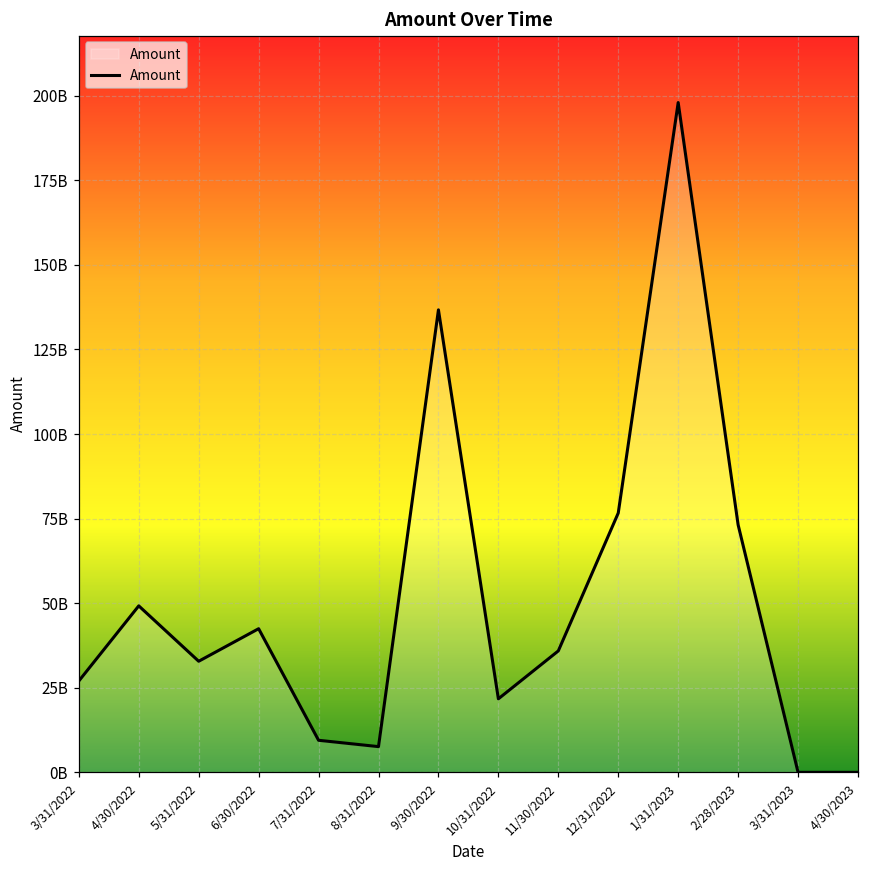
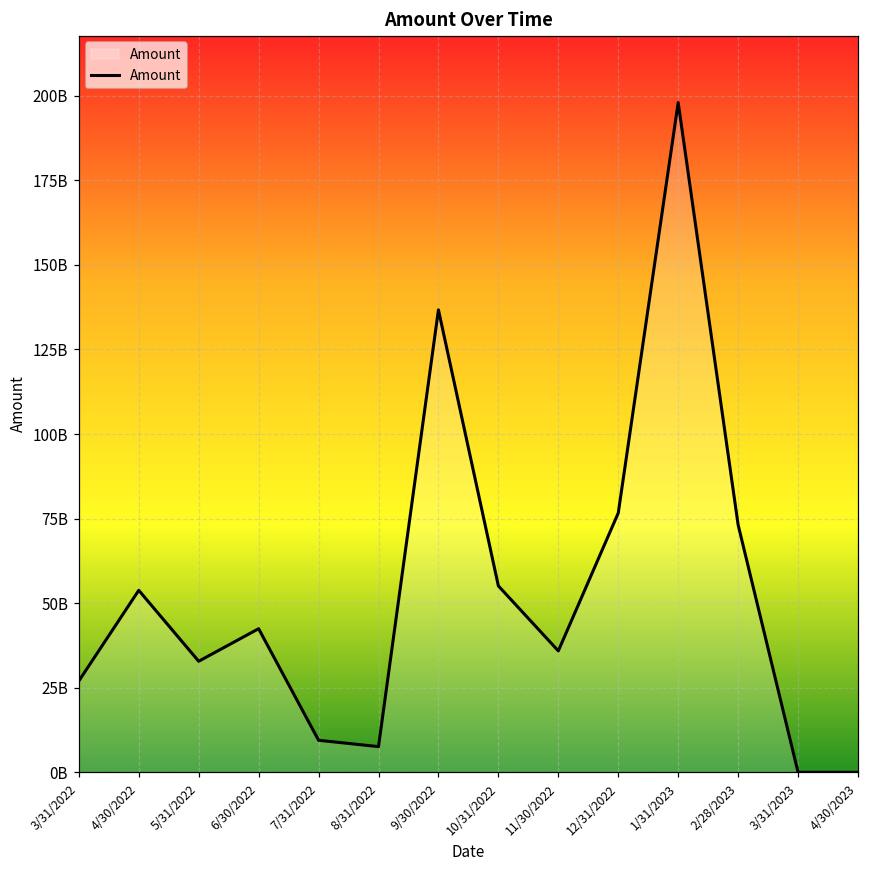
  {
    "3/31/2022": 27000000000,
-   "4/30/2022": 49000000000,
+   "4/30/2022": 54000000000,
    "5/31/2022": 33000000000,
    "6/30/2022": 42000000000,
    "7/31/2022": 9000000000,
    "8/31/2022": 8000000000,
    "9/30/2022": 137000000000,
-   "10/31/2022": 22000000000,
+   "10/31/2022": 55000000000,
    "11/30/2022": 36000000000,
    "12/31/2022": 77000000000,
    "1/31/2023": 198000000000,
    "2/28/2023": 73000000000,
    "3/31/2023": 0,
    "4/30/2023": 0
  }
